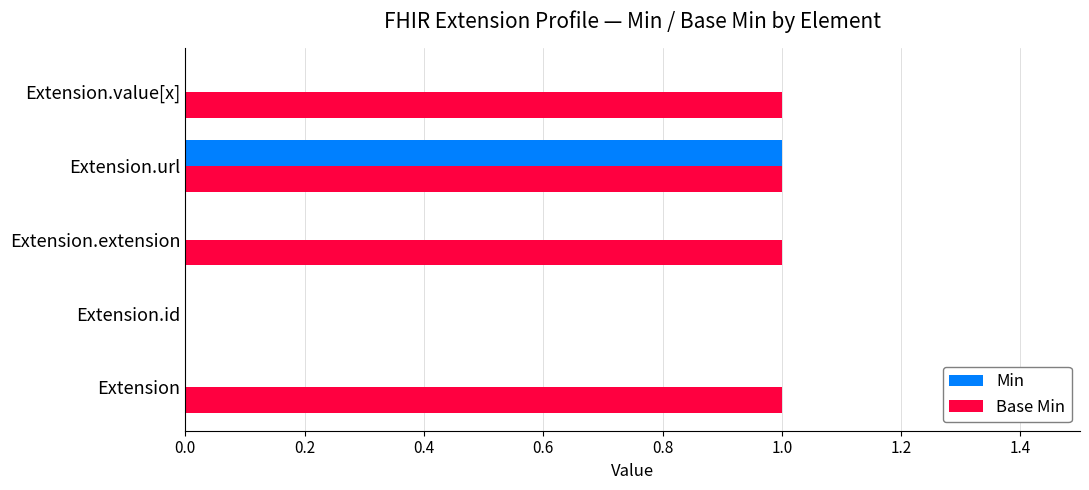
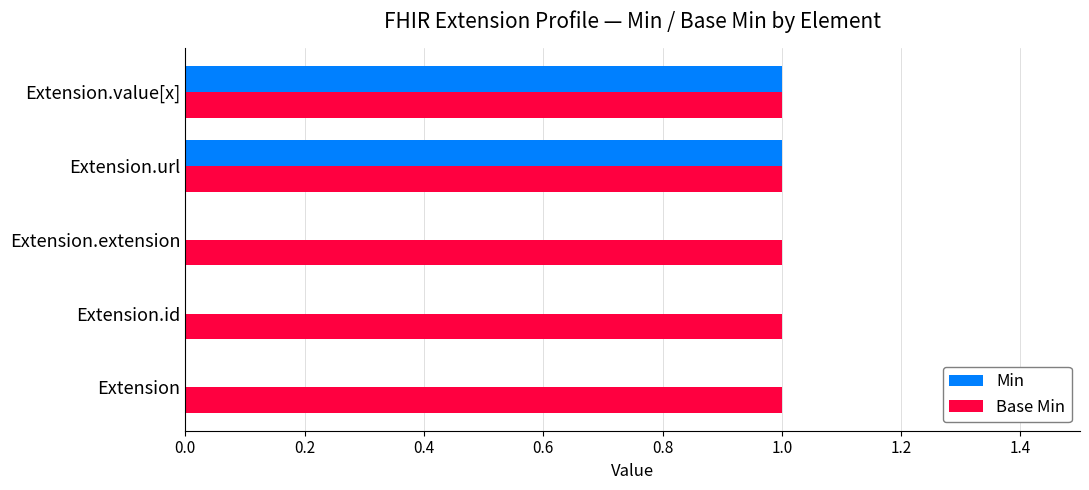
  {
    "Min": {
-     "Extension.value[x]": 0,
+     "Extension.value[x]": 1,
      "Extension.url": 1,
      "Extension.extension": 0,
      "Extension.id": 0,
      "Extension": 0
    },
    "Base Min": {
      "Extension.value[x]": 1,
      "Extension.url": 1,
      "Extension.extension": 1,
-     "Extension.id": 0,
+     "Extension.id": 1,
      "Extension": 1
    }
  }
